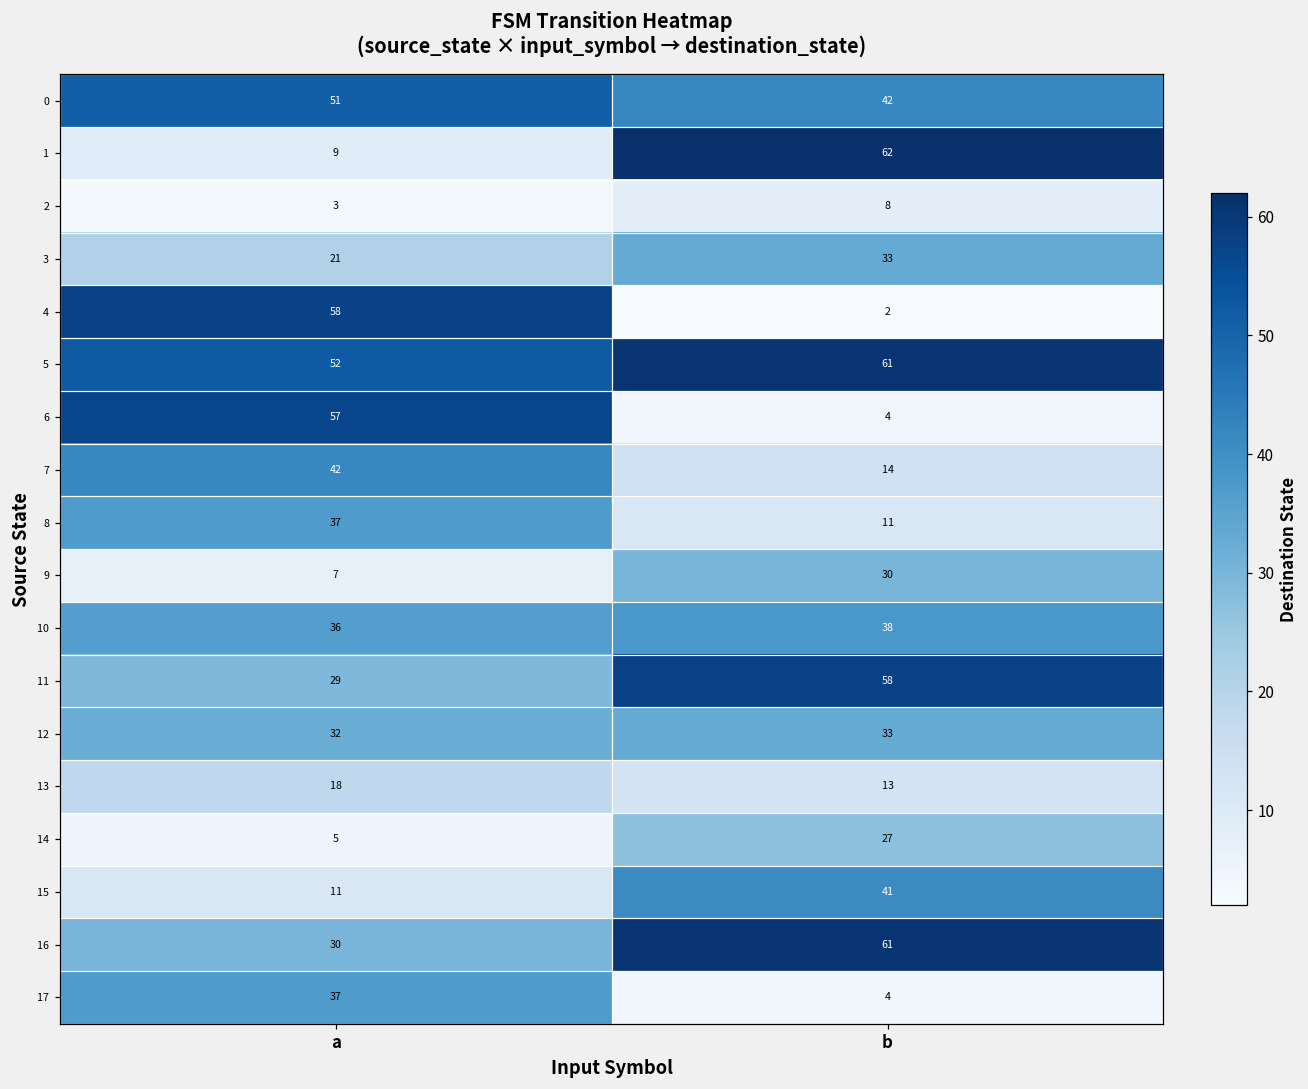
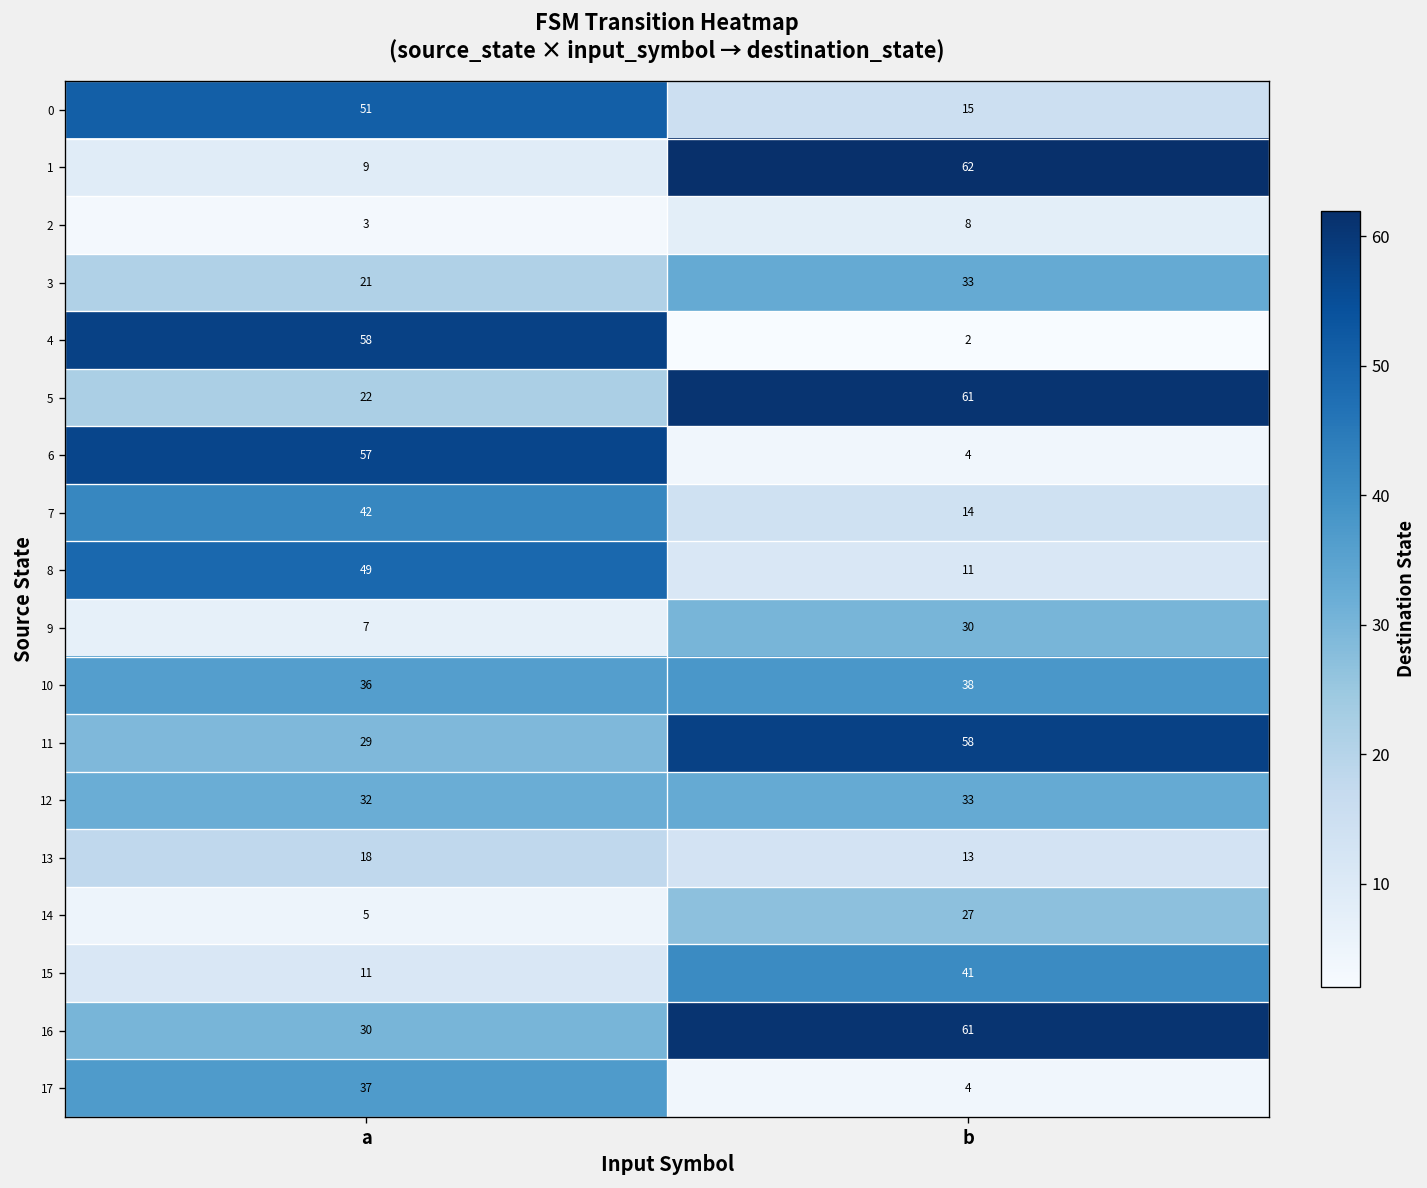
  {
    "0": {
      "a": 51,
-     "b": 42
+     "b": 15
    },
    "1": {
      "a": 9,
      "b": 62
    },
    "2": {
      "a": 3,
      "b": 8
    },
    "3": {
      "a": 21,
      "b": 33
    },
    "4": {
      "a": 58,
      "b": 2
    },
    "5": {
-     "a": 52,
+     "a": 22,
      "b": 61
    },
    "6": {
      "a": 57,
      "b": 4
    },
    "7": {
      "a": 42,
      "b": 14
    },
    "8": {
-     "a": 37,
+     "a": 49,
      "b": 11
    },
    "9": {
      "a": 7,
      "b": 30
    },
    "10": {
      "a": 36,
      "b": 38
    },
    "11": {
      "a": 29,
      "b": 58
    },
    "12": {
      "a": 32,
      "b": 33
    },
    "13": {
      "a": 18,
      "b": 13
    },
    "14": {
      "a": 5,
      "b": 27
    },
    "15": {
      "a": 11,
      "b": 41
    },
    "16": {
      "a": 30,
      "b": 61
    },
    "17": {
      "a": 37,
      "b": 4
    }
  }
